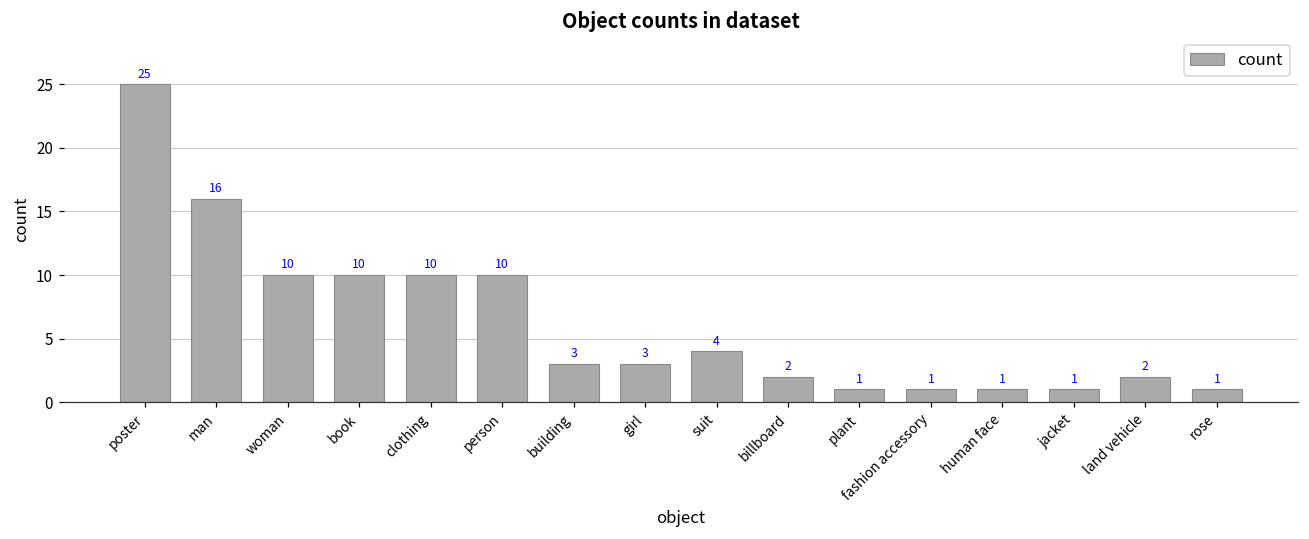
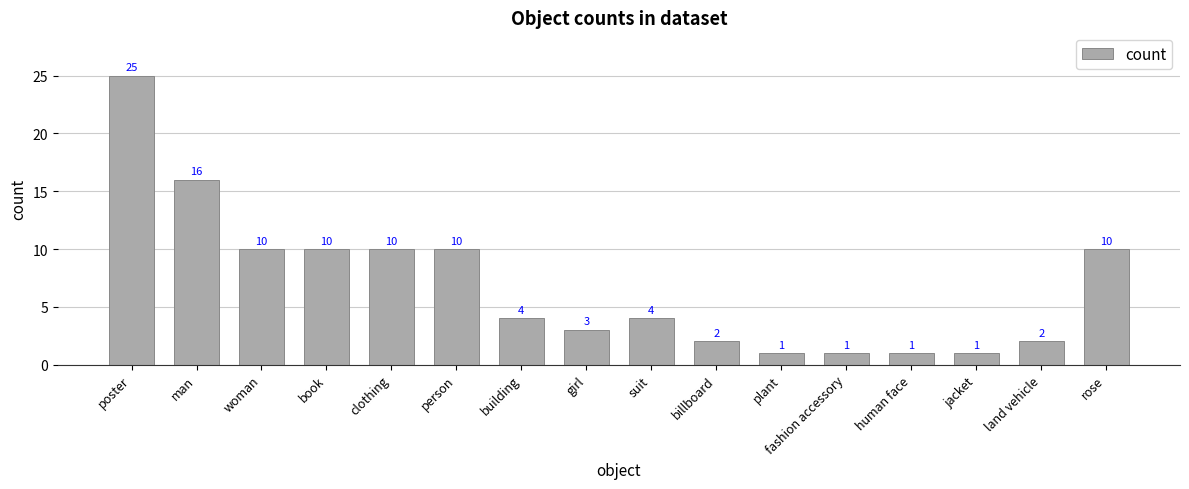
  {
    "poster": 25,
    "man": 16,
    "woman": 10,
    "book": 10,
    "clothing": 10,
    "person": 10,
-   "building": 3,
+   "building": 4,
    "girl": 3,
    "suit": 4,
    "billboard": 2,
    "plant": 1,
    "fashion accessory": 1,
    "human face": 1,
    "jacket": 1,
    "land vehicle": 2,
-   "rose": 1
+   "rose": 10
  }
